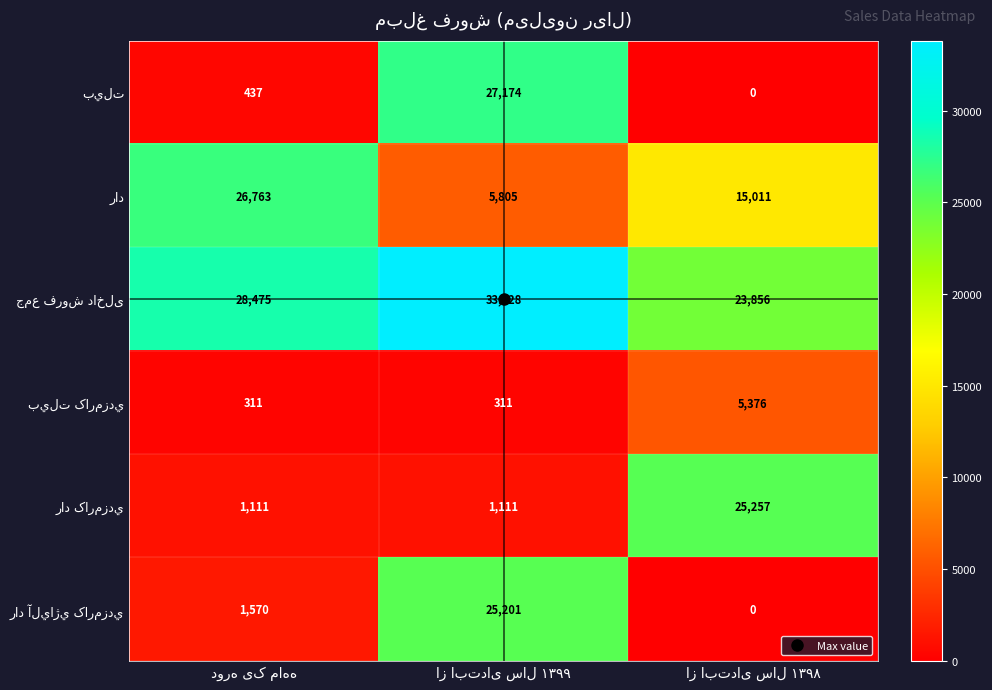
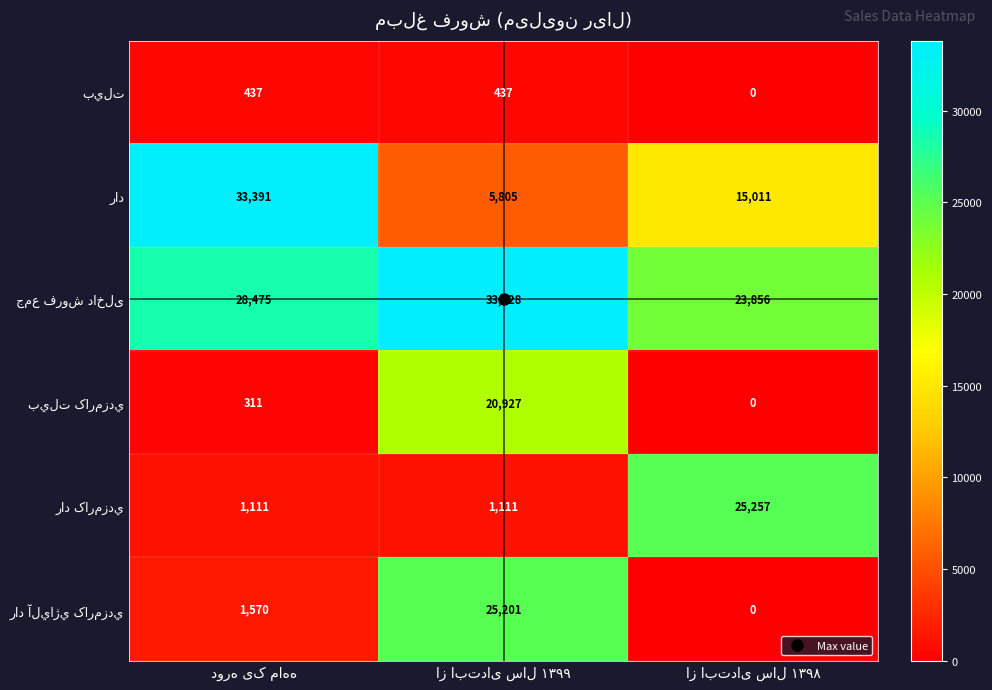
  {
    "بيلت": {
      "دوره یک ماهه": "437",
-     "از ابتدای سال ۱۳۹۹": "27,174",
+     "از ابتدای سال ۱۳۹۹": "437",
      "از ابتدای سال ۱۳۹۸": "0"
    },
    "راد": {
-     "دوره یک ماهه": "26,763",
+     "دوره یک ماهه": "33,391",
      "از ابتدای سال ۱۳۹۹": "5,805",
      "از ابتدای سال ۱۳۹۸": "15,011"
    },
    "جمع فروش داخلی": {
      "دوره یک ماهه": "28,475",
      "از ابتدای سال ۱۳۹۸": "23,856"
    },
    "بيلت کارمزدي": {
      "دوره یک ماهه": "311",
-     "از ابتدای سال ۱۳۹۹": "311",
-     "از ابتدای سال ۱۳۹۸": "5,376"
+     "از ابتدای سال ۱۳۹۹": "20,927",
+     "از ابتدای سال ۱۳۹۸": "0"
    },
    "راد کارمزدي": {
      "دوره یک ماهه": "1,111",
      "از ابتدای سال ۱۳۹۹": "1,111",
      "از ابتدای سال ۱۳۹۸": "25,257"
    },
    "راد آلياژي کارمزدي": {
      "دوره یک ماهه": "1,570",
      "از ابتدای سال ۱۳۹۹": "25,201",
      "از ابتدای سال ۱۳۹۸": "0"
    }
  }
